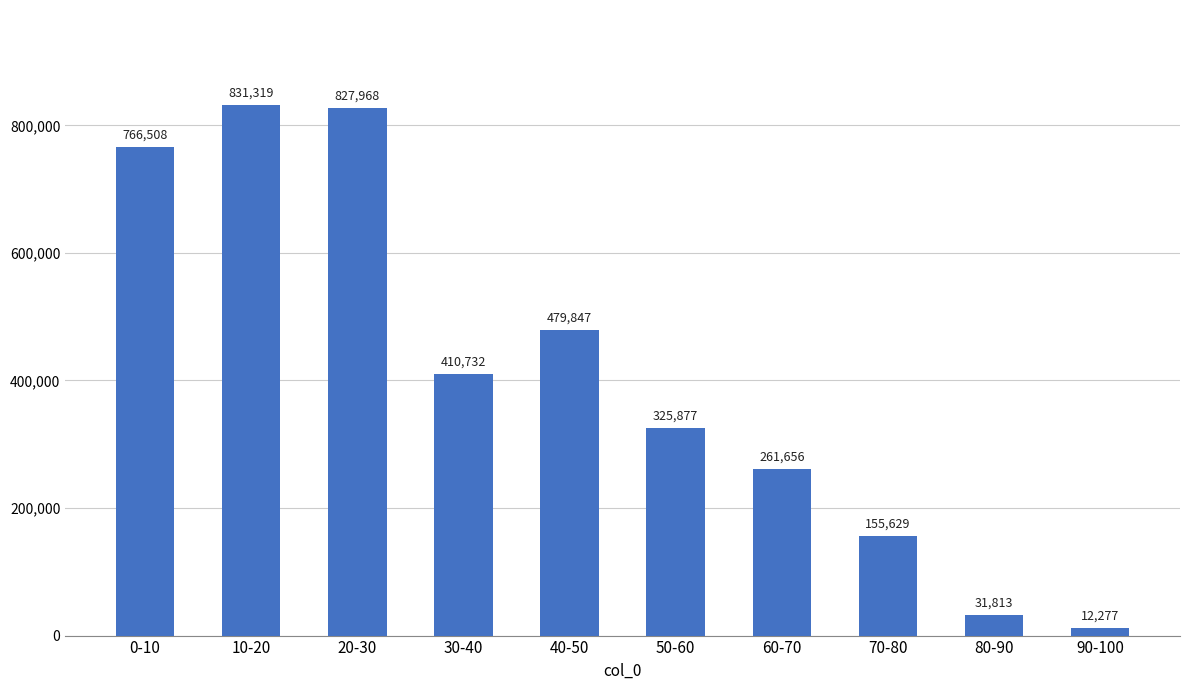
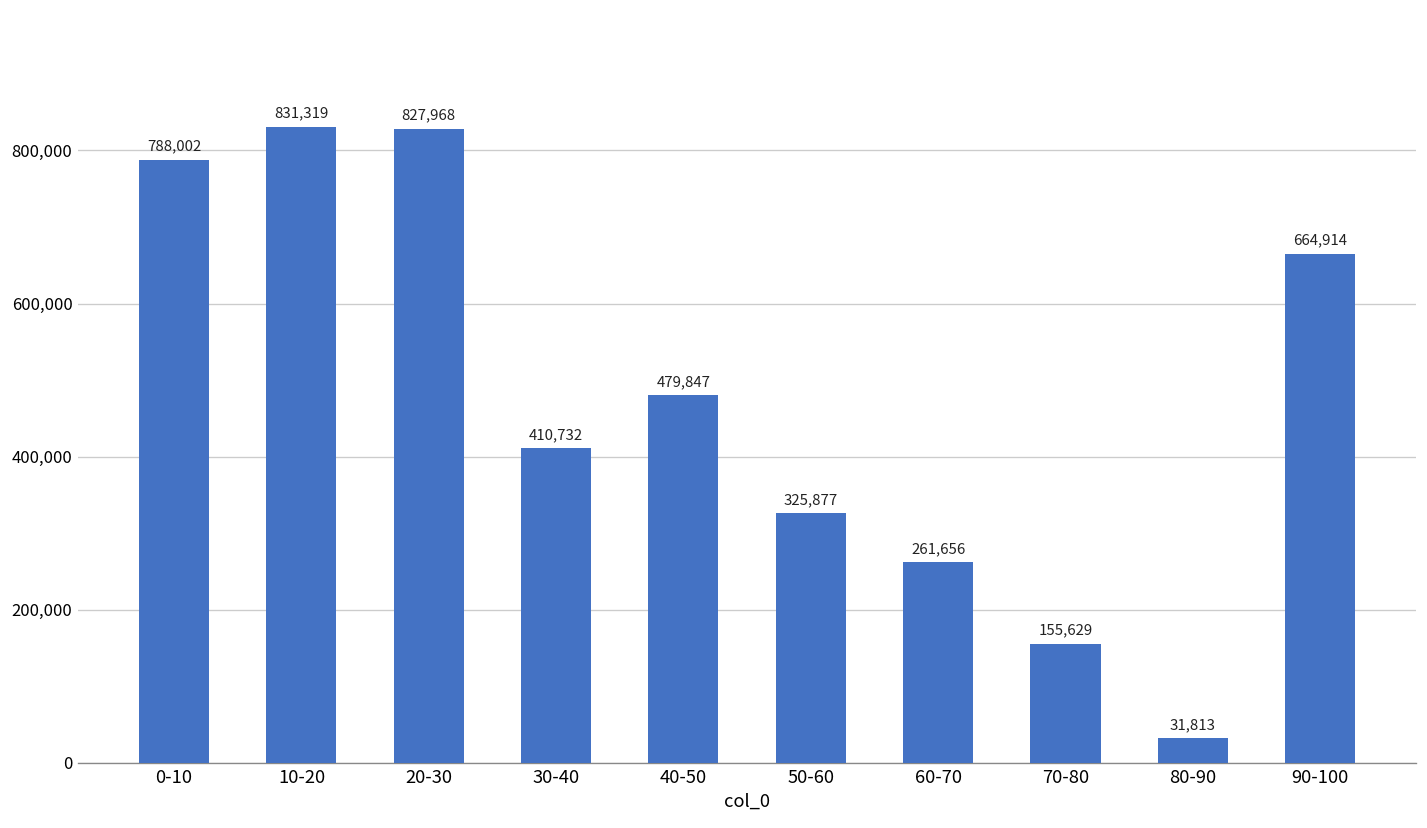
  {
-   "0-10": "766,508",
+   "0-10": "788,002",
    "10-20": "831,319",
    "20-30": "827,968",
    "30-40": "410,732",
    "40-50": "479,847",
    "50-60": "325,877",
    "60-70": "261,656",
    "70-80": "155,629",
    "80-90": "31,813",
-   "90-100": "12,277"
+   "90-100": "664,914"
  }
